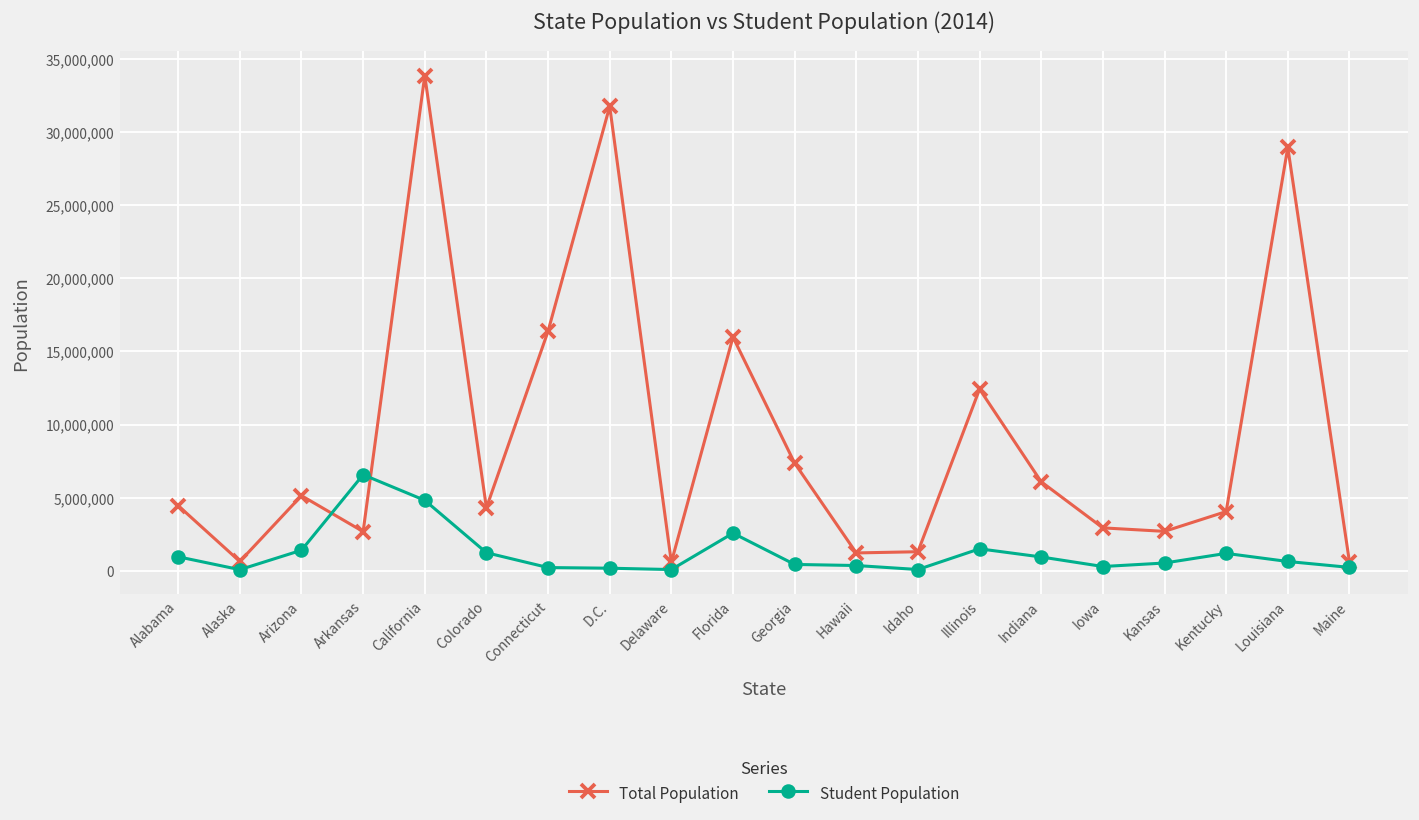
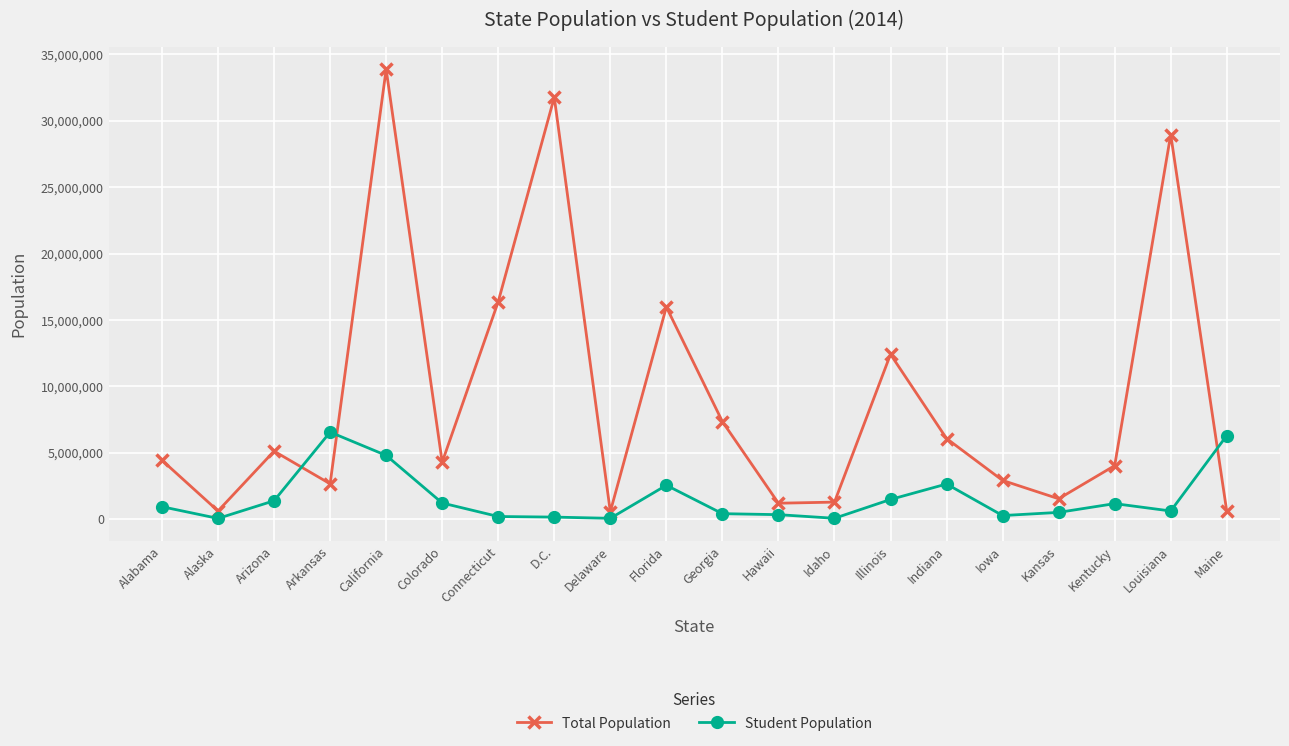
  {
    "Total Population": {
      "Alabama": "4,400,000",
      "Alaska": "600,000",
      "Arizona": "5,100,000",
      "Arkansas": "2,700,000",
      "California": "33,900,000",
      "Colorado": "4,300,000",
      "Connecticut": "16,400,000",
      "D.C.": "31,800,000",
      "Delaware": "600,000",
      "Florida": "16,000,000",
      "Georgia": "7,400,000",
      "Hawaii": "1,200,000",
      "Idaho": "1,300,000",
      "Illinois": "12,400,000",
      "Indiana": "6,100,000",
      "Iowa": "2,900,000",
-     "Kansas": "2,700,000",
+     "Kansas": "1,500,000",
      "Kentucky": "4,000,000",
      "Louisiana": "29,000,000",
      "Maine": "600,000"
    },
    "Student Population": {
      "Alabama": "900,000",
      "Alaska": "100,000",
      "Arizona": "1,400,000",
      "Arkansas": "6,600,000",
      "California": "4,800,000",
      "Colorado": "1,200,000",
      "Connecticut": "200,000",
      "D.C.": "200,000",
      "Delaware": "100,000",
      "Florida": "2,600,000",
      "Georgia": "400,000",
      "Hawaii": "400,000",
      "Idaho": "100,000",
      "Illinois": "1,500,000",
-     "Indiana": "900,000",
+     "Indiana": "2,700,000",
      "Iowa": "300,000",
      "Kansas": "500,000",
      "Kentucky": "1,200,000",
      "Louisiana": "600,000",
-     "Maine": "200,000"
+     "Maine": "6,300,000"
    }
  }
